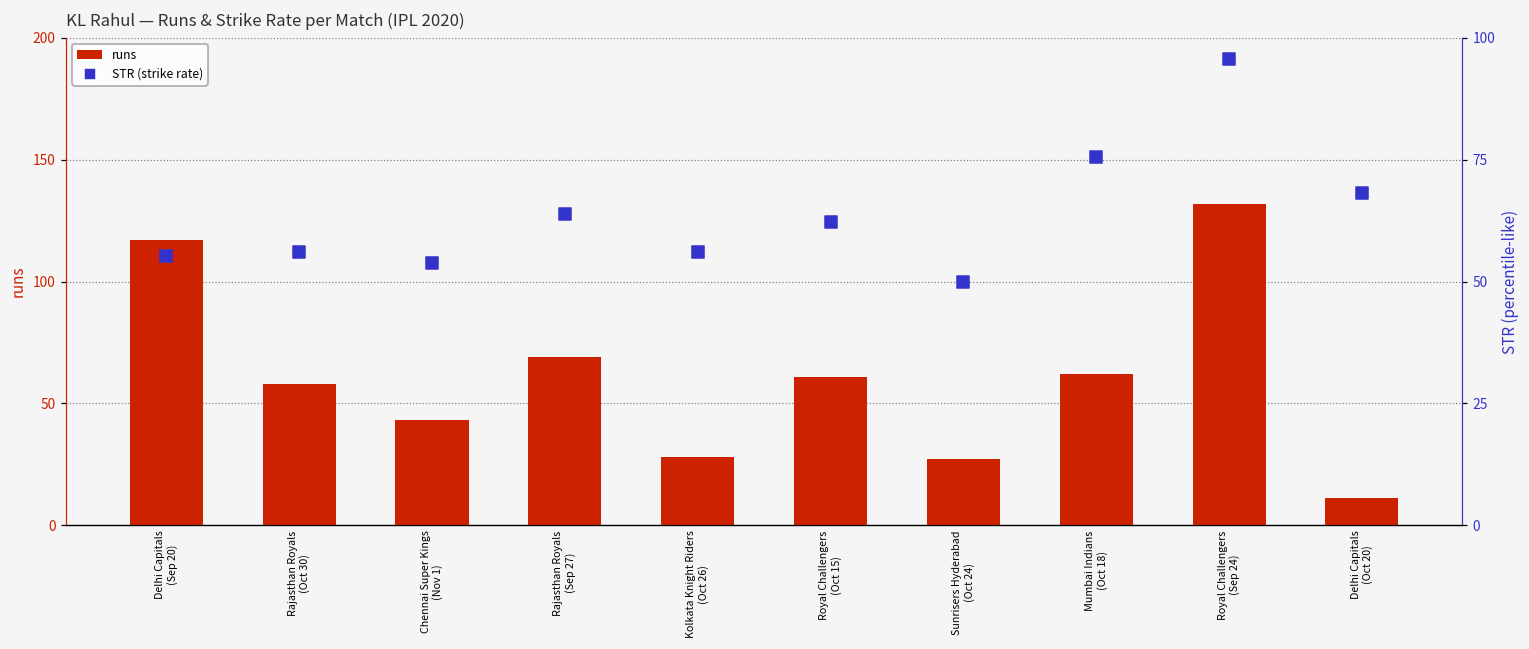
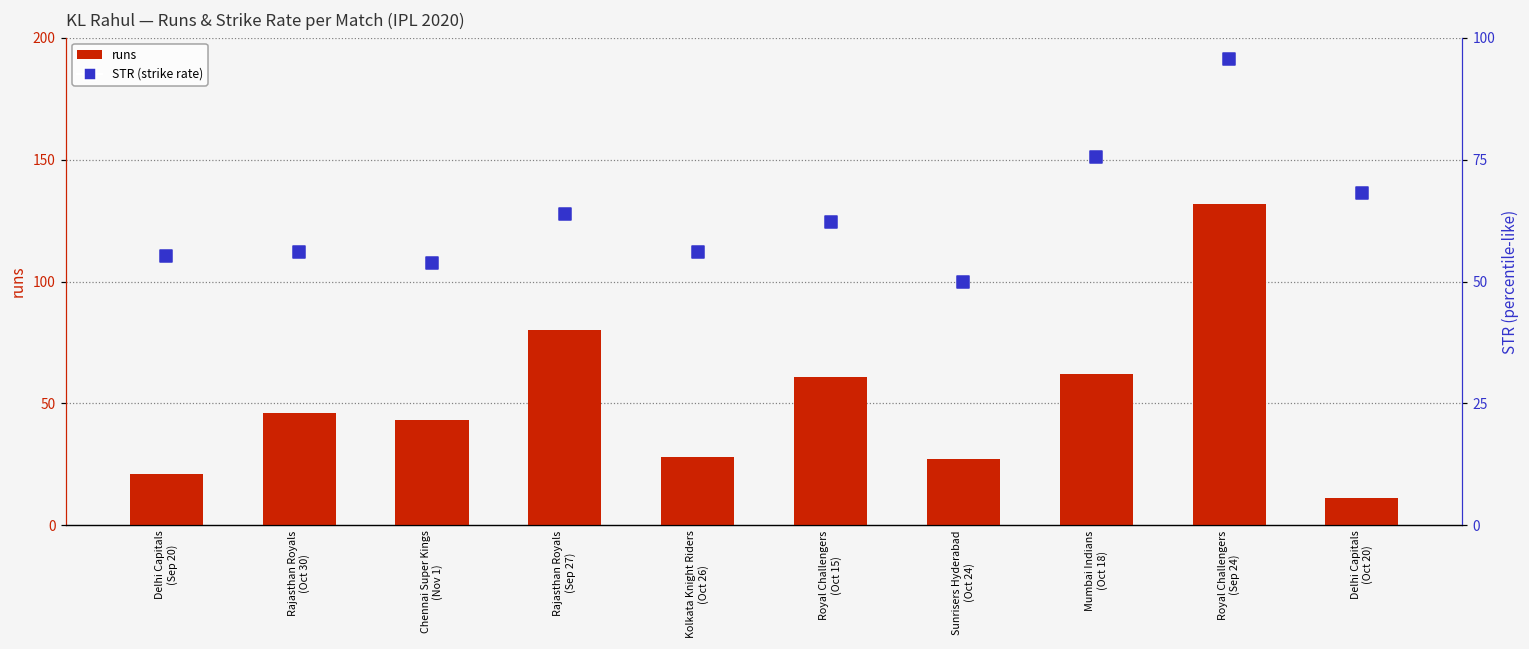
  {
    "runs": {
-     "Delhi Capitals (Sep 20)": 117,
-     "Rajasthan Royals (Oct 30)": 58,
+     "Delhi Capitals (Sep 20)": 21,
+     "Rajasthan Royals (Oct 30)": 46,
      "Chennai Super Kings (Nov 1)": 43,
-     "Rajasthan Royals (Sep 27)": 69,
+     "Rajasthan Royals (Sep 27)": 80,
      "Kolkata Knight Riders (Oct 26)": 28,
      "Royal Challengers (Oct 15)": 61,
      "Sunrisers Hyderabad (Oct 24)": 27,
      "Mumbai Indians (Oct 18)": 62,
      "Royal Challengers (Sep 24)": 132,
      "Delhi Capitals (Oct 20)": 11
    }
  }
